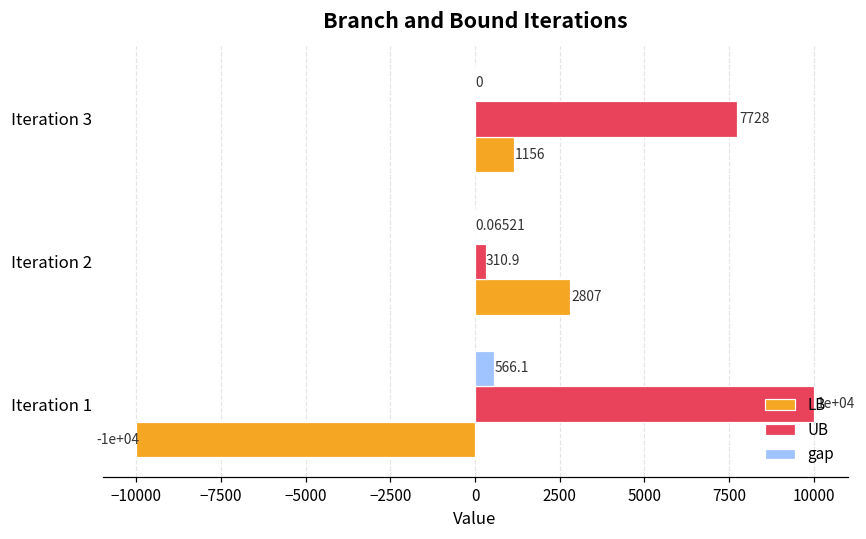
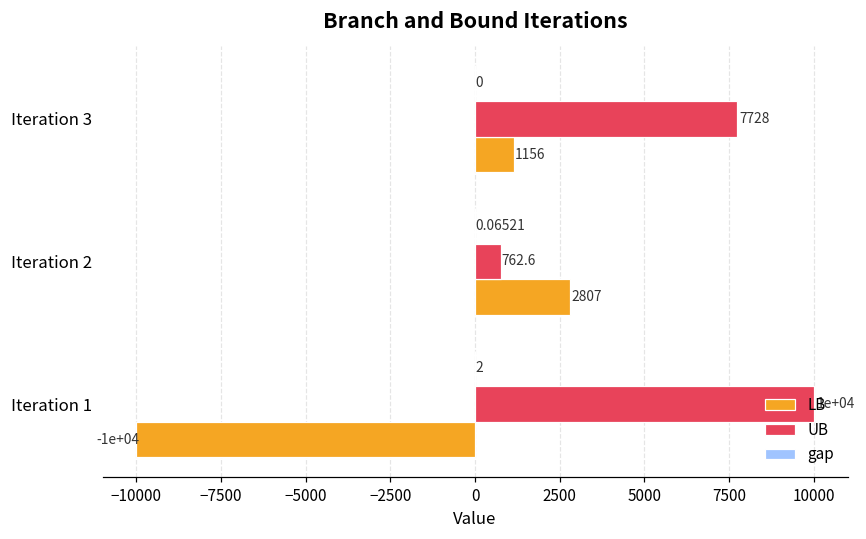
  {
    "LB": {
      "Iteration 3": "1156",
      "Iteration 2": "2807",
      "Iteration 1": "-1e+04"
    },
    "UB": {
      "Iteration 3": "7728",
-     "Iteration 2": "310.9",
+     "Iteration 2": "762.6",
      "Iteration 1": "1e+04"
    },
    "gap": {
      "Iteration 3": "0",
      "Iteration 2": "0.06521",
-     "Iteration 1": "566.1"
+     "Iteration 1": "2"
    }
  }
